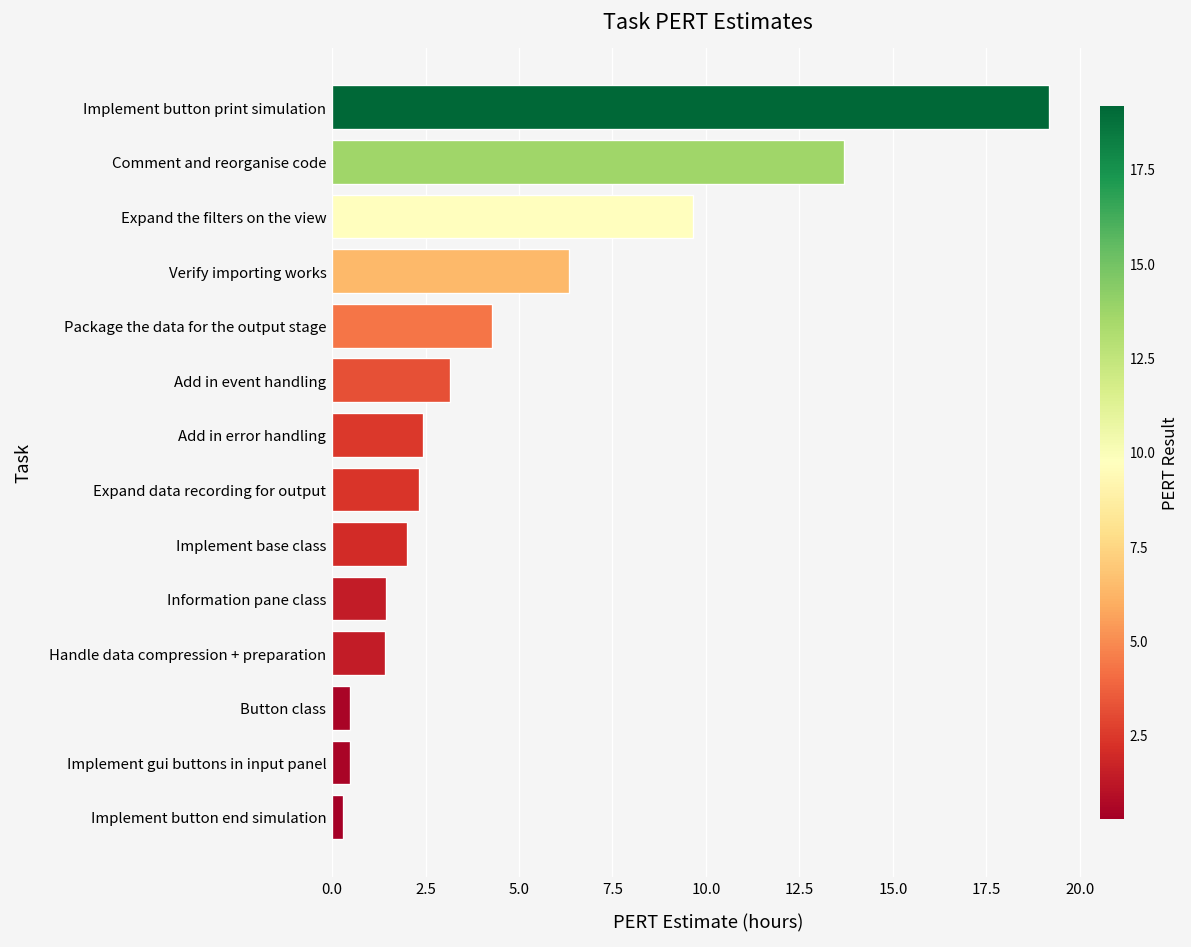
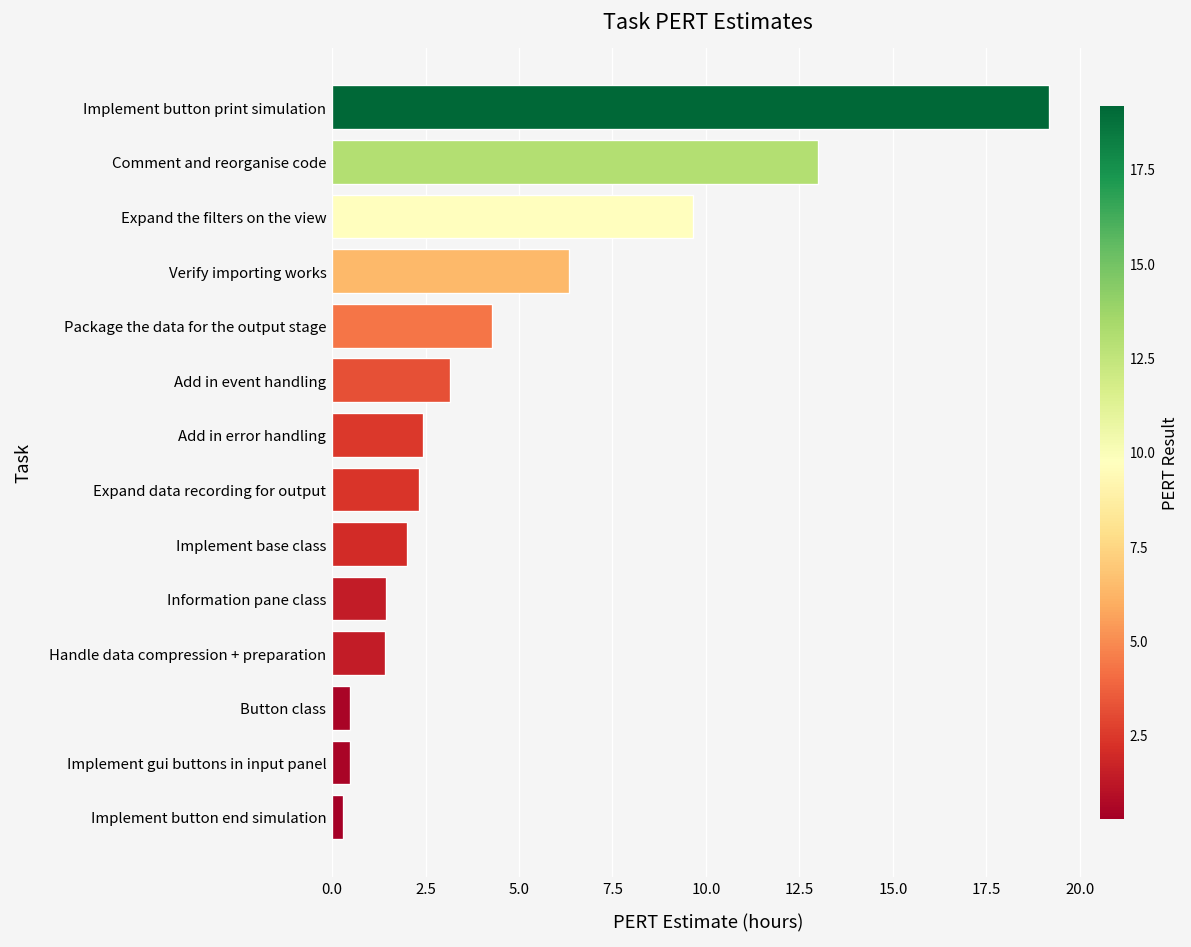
  {
    "Implement button print simulation": 19.2,
-   "Comment and reorganise code": 13.7,
+   "Comment and reorganise code": 13.0,
    "Expand the filters on the view": 9.7,
    "Verify importing works": 6.3,
    "Package the data for the output stage": 4.3,
    "Add in event handling": 3.2,
    "Add in error handling": 2.4,
    "Expand data recording for output": 2.3,
    "Implement base class": 2.0,
    "Information pane class": 1.4,
    "Handle data compression + preparation": 1.4,
    "Button class": 0.5,
    "Implement gui buttons in input panel": 0.5,
    "Implement button end simulation": 0.3
  }
